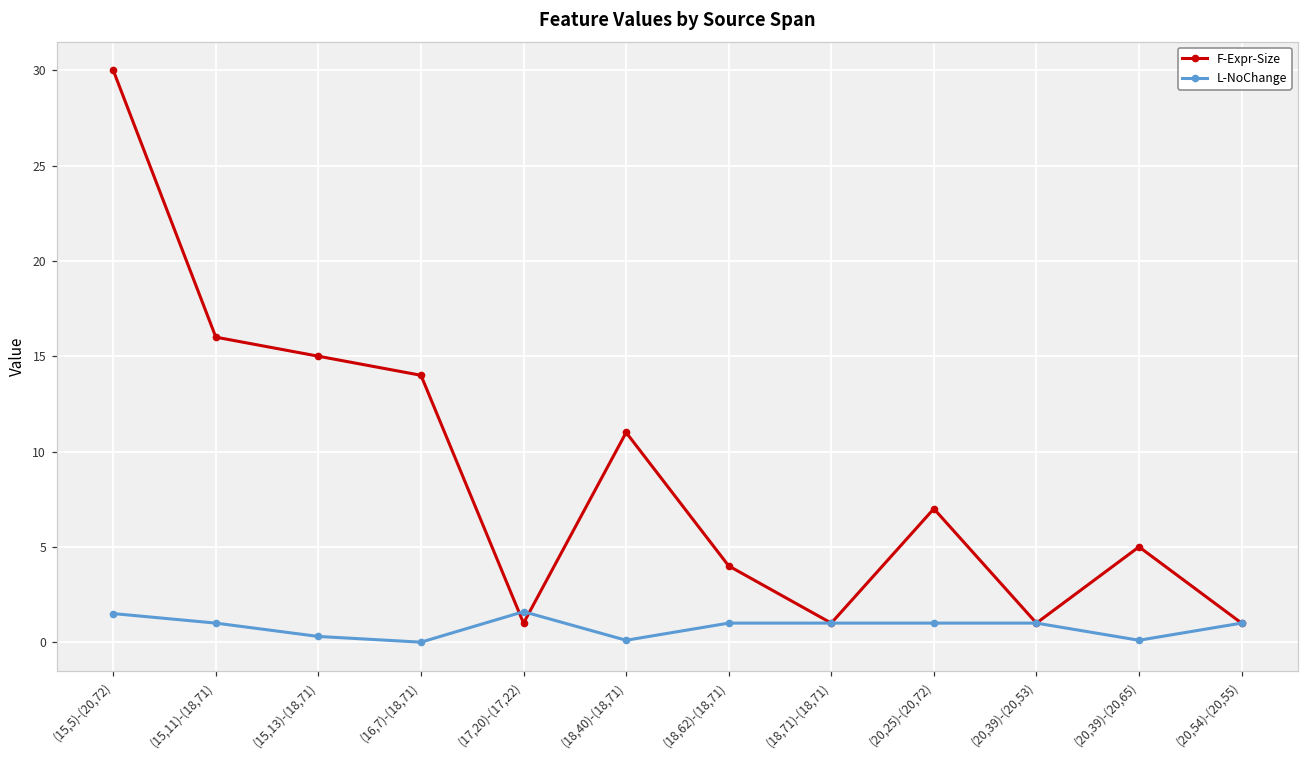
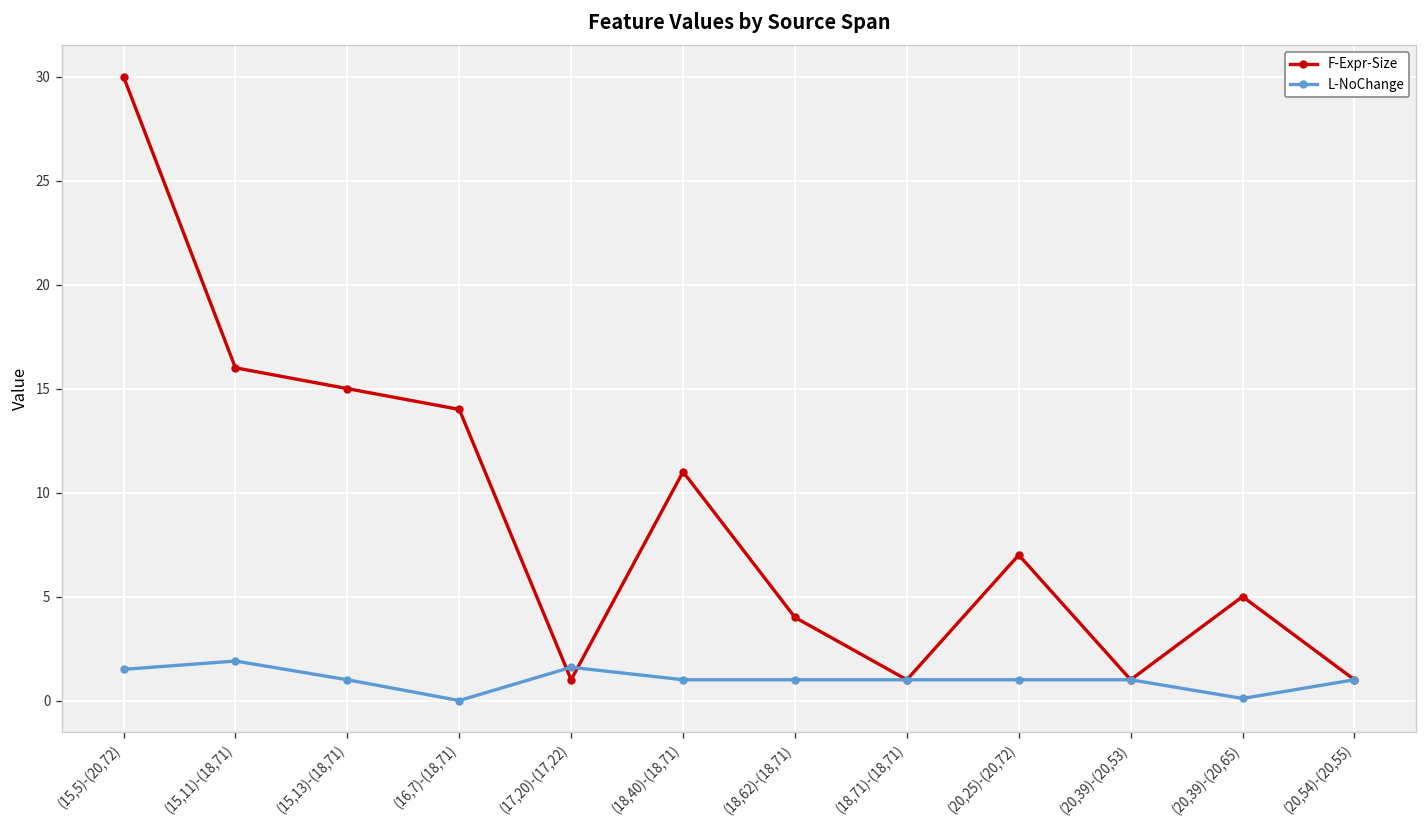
  {
    "F-Expr-Size": {
      "(15,5)-(20,72)": 30.0,
      "(15,11)-(18,71)": 16.0,
      "(15,13)-(18,71)": 15.0,
      "(16,7)-(18,71)": 14.0,
      "(17,20)-(17,22)": 1.0,
      "(18,40)-(18,71)": 11.0,
      "(18,62)-(18,71)": 4.0,
      "(20,25)-(20,72)": 7.0,
      "(20,39)-(20,65)": 5.0
    },
    "L-NoChange": {
      "(15,5)-(20,72)": 1.5,
-     "(15,11)-(18,71)": 1.0,
-     "(15,13)-(18,71)": 0.3,
+     "(15,11)-(18,71)": 1.9,
+     "(15,13)-(18,71)": 1.0,
      "(16,7)-(18,71)": 0.0,
      "(17,20)-(17,22)": 1.6,
-     "(18,40)-(18,71)": 0.1,
+     "(18,40)-(18,71)": 1.0,
      "(18,62)-(18,71)": 1.0,
      "(20,25)-(20,72)": 1.0,
      "(20,39)-(20,65)": 0.1
    }
  }
